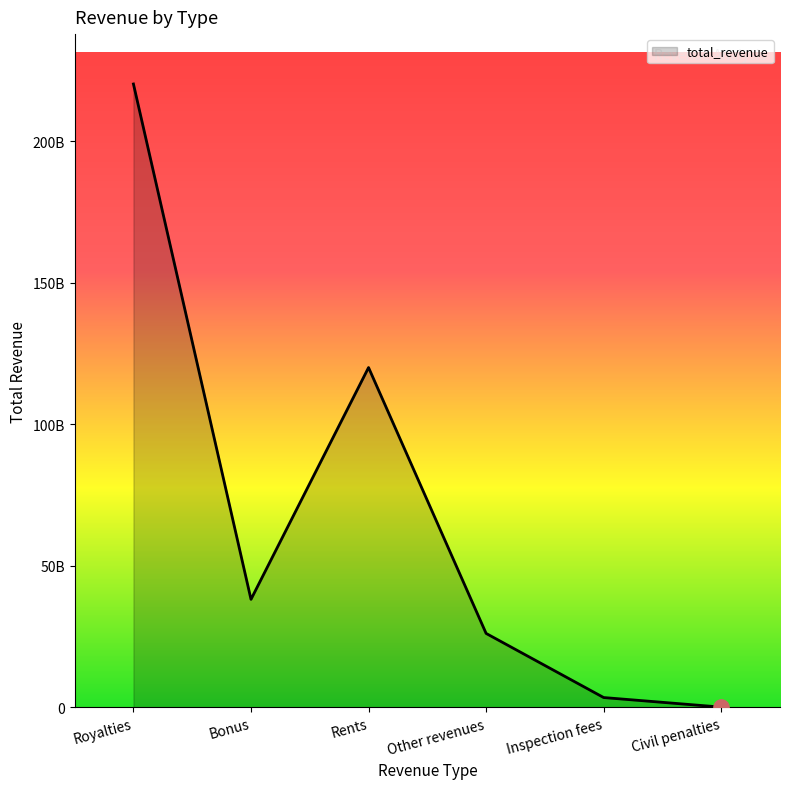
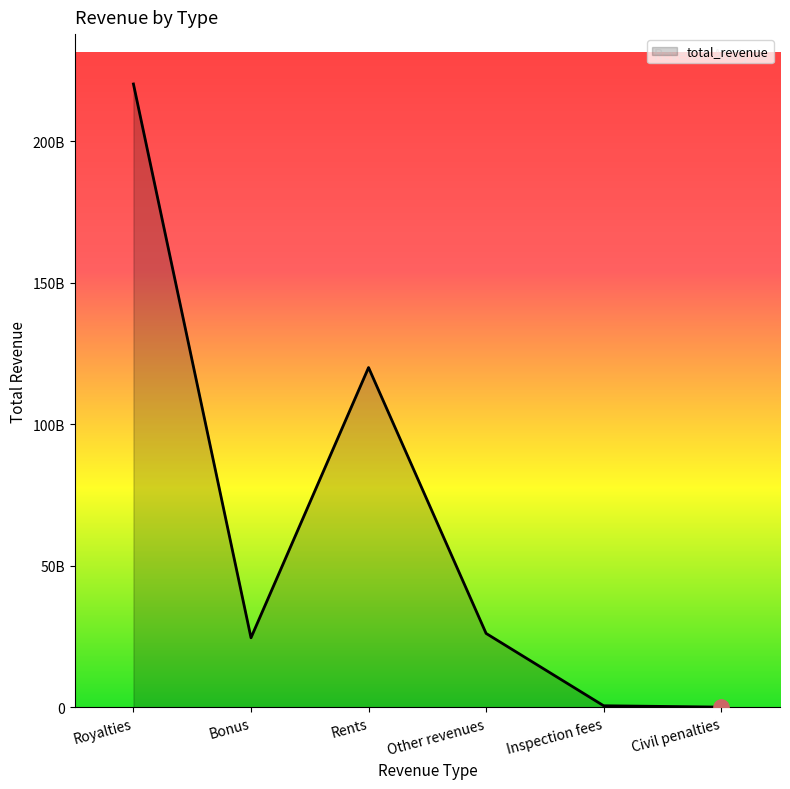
  {
    "total_revenue": {
      "Royalties": 220000000000,
-     "Bonus": 38000000000,
+     "Bonus": 25000000000,
      "Rents": 120000000000,
      "Other revenues": 26000000000,
-     "Inspection fees": 4000000000
+     "Inspection fees": 1000000000
    }
  }
